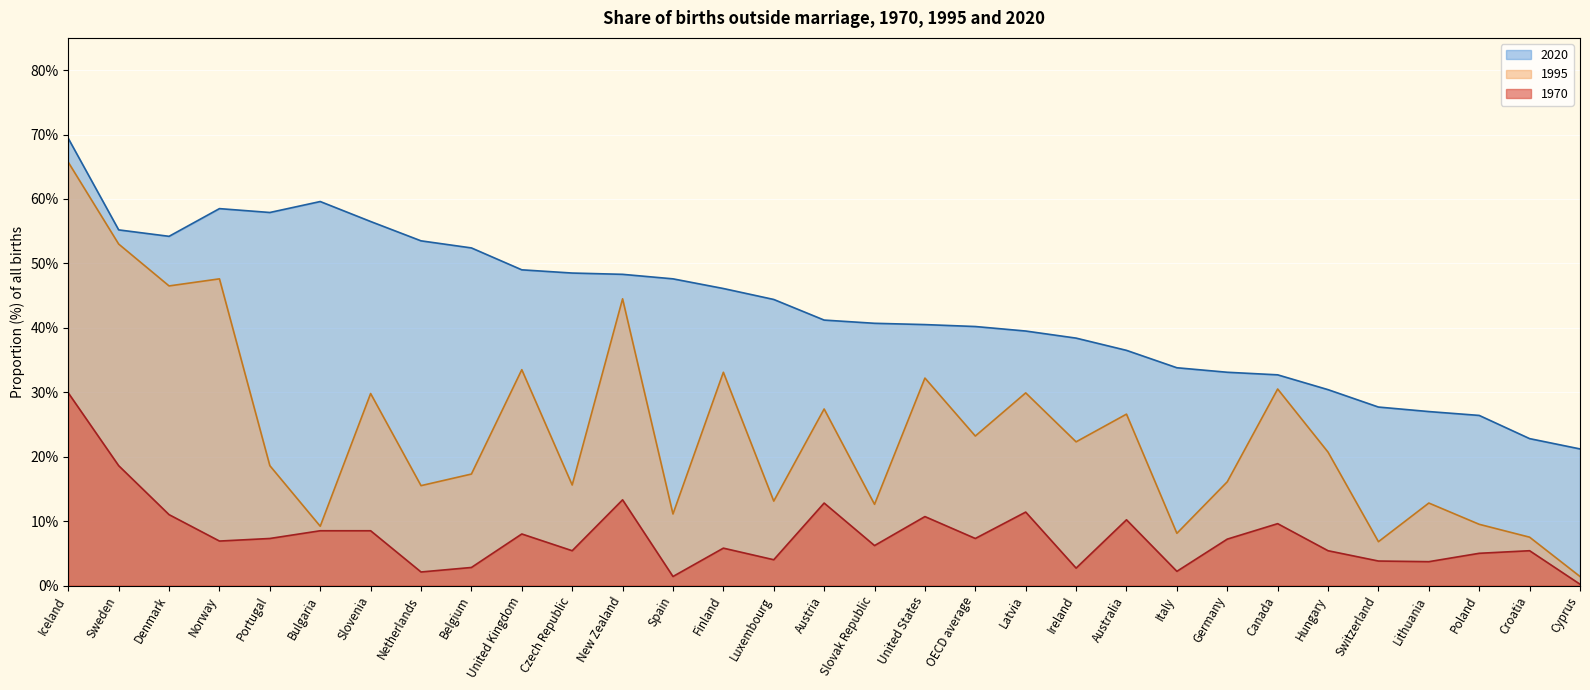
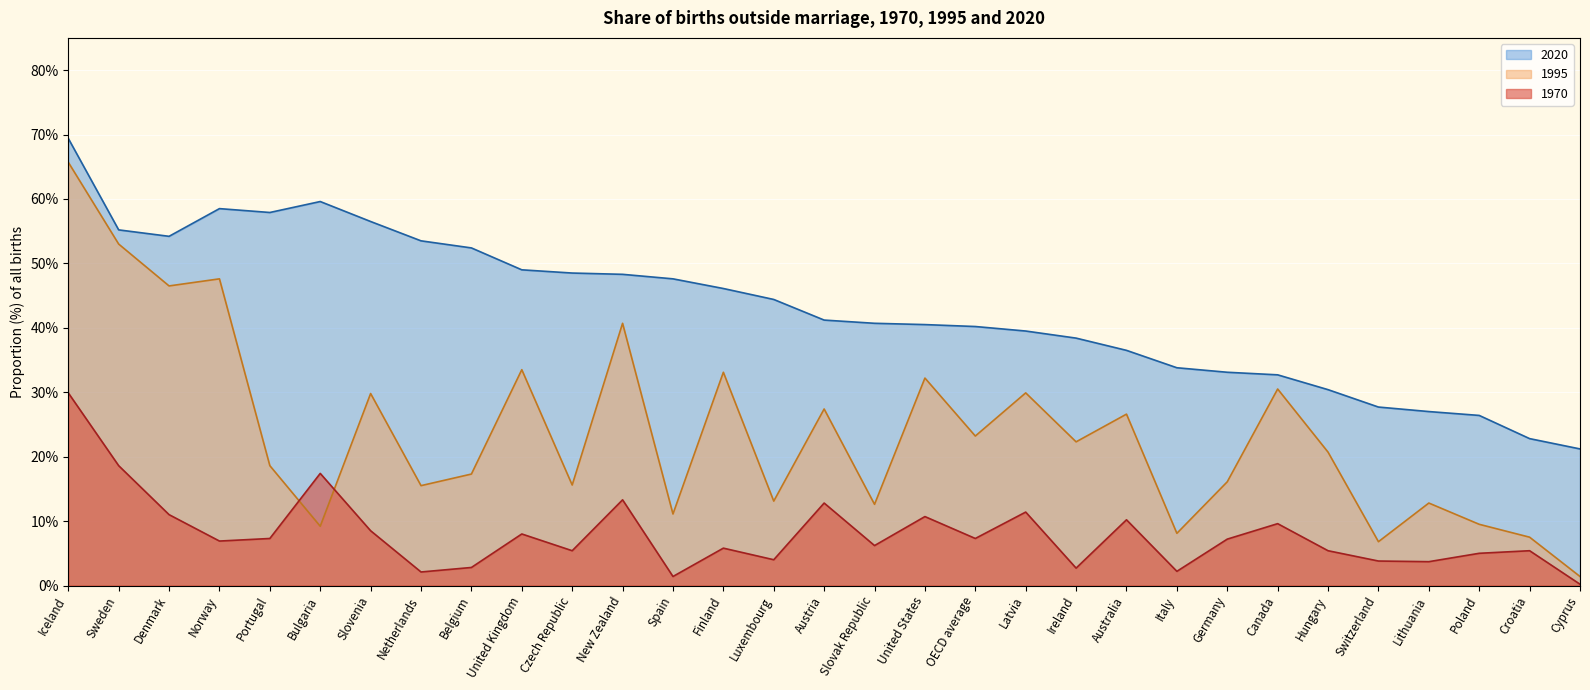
  {
    "2020": {
      "Iceland": "69%",
      "Sweden": "55%",
      "Denmark": "54%",
      "Norway": "59%",
      "Portugal": "58%",
      "Bulgaria": "60%",
      "Slovenia": "57%",
      "Netherlands": "54%",
      "Belgium": "52%",
      "United Kingdom": "49%",
      "Czech Republic": "49%",
      "New Zealand": "48%",
      "Spain": "48%",
      "Finland": "46%",
      "Luxembourg": "44%",
      "Austria": "41%",
      "Slovak Republic": "41%",
      "United States": "41%",
      "OECD average": "40%",
      "Latvia": "40%",
      "Ireland": "38%",
      "Australia": "37%",
      "Italy": "34%",
      "Germany": "33%",
      "Canada": "33%",
      "Hungary": "30%",
      "Switzerland": "28%",
      "Lithuania": "27%",
      "Poland": "26%",
      "Croatia": "23%",
      "Cyprus": "21%"
    },
    "1995": {
      "Iceland": "66%",
      "Sweden": "53%",
      "Denmark": "47%",
      "Norway": "48%",
      "Portugal": "19%",
      "Bulgaria": "9%",
      "Slovenia": "30%",
      "Netherlands": "16%",
      "Belgium": "17%",
      "United Kingdom": "34%",
      "Czech Republic": "16%",
-     "New Zealand": "45%",
+     "New Zealand": "41%",
      "Spain": "11%",
      "Finland": "33%",
      "Luxembourg": "13%",
      "Austria": "27%",
      "Slovak Republic": "13%",
      "United States": "32%",
      "OECD average": "23%",
      "Latvia": "30%",
      "Ireland": "22%",
      "Australia": "27%",
      "Italy": "8%",
      "Germany": "16%",
      "Canada": "31%",
      "Hungary": "21%",
      "Switzerland": "7%",
      "Lithuania": "13%",
      "Poland": "10%",
      "Croatia": "8%",
      "Cyprus": "1%"
    },
    "1970": {
      "Iceland": "30%",
      "Sweden": "19%",
      "Denmark": "11%",
      "Norway": "7%",
      "Portugal": "7%",
-     "Bulgaria": "9%",
+     "Bulgaria": "17%",
      "Slovenia": "9%",
      "Netherlands": "2%",
      "Belgium": "3%",
      "United Kingdom": "8%",
      "Czech Republic": "5%",
      "New Zealand": "13%",
      "Spain": "1%",
      "Finland": "6%",
      "Luxembourg": "4%",
      "Austria": "13%",
      "Slovak Republic": "6%",
      "United States": "11%",
      "OECD average": "7%",
      "Latvia": "11%",
      "Ireland": "3%",
      "Australia": "10%",
      "Italy": "2%",
      "Germany": "7%",
      "Canada": "10%",
      "Hungary": "5%",
      "Switzerland": "4%",
      "Lithuania": "4%",
      "Poland": "5%",
      "Croatia": "5%",
      "Cyprus": "0%"
    }
  }
